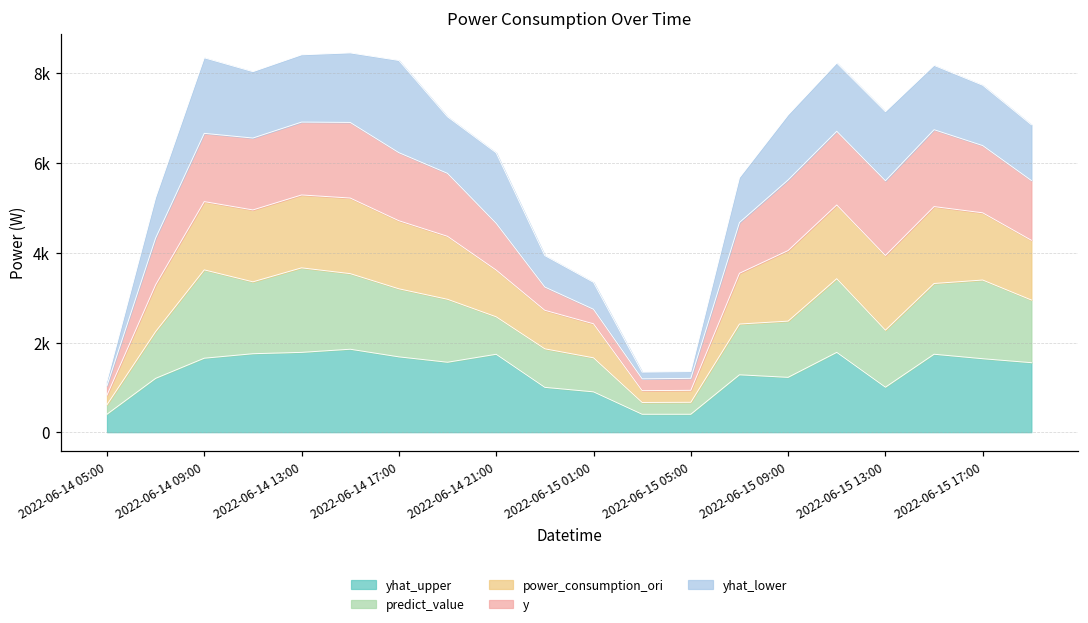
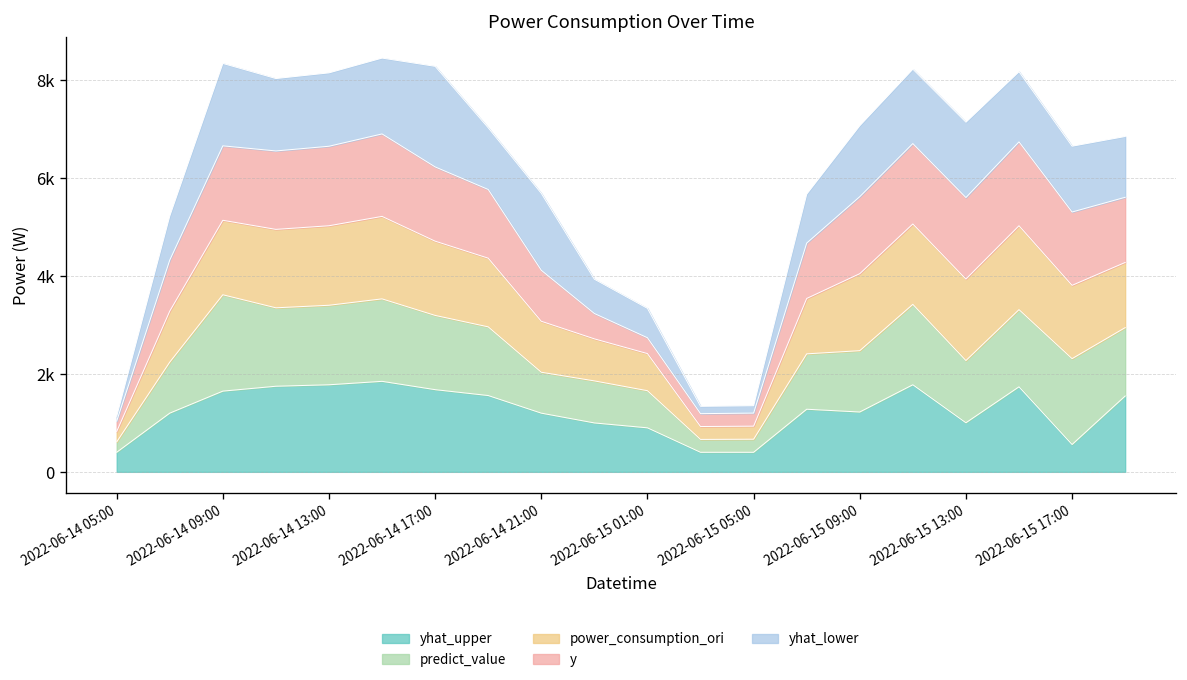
  {
    "yhat_upper": {
      "2022-06-14 05:00": 400,
      "2022-06-14 09:00": 1700,
      "2022-06-14 13:00": 1800,
      "2022-06-14 17:00": 1700,
-     "2022-06-14 21:00": 1700,
+     "2022-06-14 21:00": 1200,
      "2022-06-15 01:00": 900,
      "2022-06-15 05:00": 400,
      "2022-06-15 09:00": 1200,
      "2022-06-15 13:00": 1000,
-     "2022-06-15 17:00": 1600
+     "2022-06-15 17:00": 600
    },
    "predict_value": {
      "2022-06-14 05:00": 200,
      "2022-06-14 09:00": 2000,
-     "2022-06-14 13:00": 1900,
+     "2022-06-14 13:00": 1600,
      "2022-06-14 17:00": 1500,
      "2022-06-14 21:00": 800,
      "2022-06-15 01:00": 800,
      "2022-06-15 05:00": 300,
      "2022-06-15 09:00": 1300,
      "2022-06-15 13:00": 1300,
      "2022-06-15 17:00": 1800
    },
    "yhat_lower": {
      "2022-06-14 05:00": 100,
      "2022-06-14 09:00": 1700,
      "2022-06-14 13:00": 1500,
      "2022-06-14 17:00": 2100,
      "2022-06-14 21:00": 1600,
      "2022-06-15 01:00": 600,
      "2022-06-15 05:00": 200,
      "2022-06-15 09:00": 1500,
      "2022-06-15 13:00": 1500,
      "2022-06-15 17:00": 1300
    }
  }
